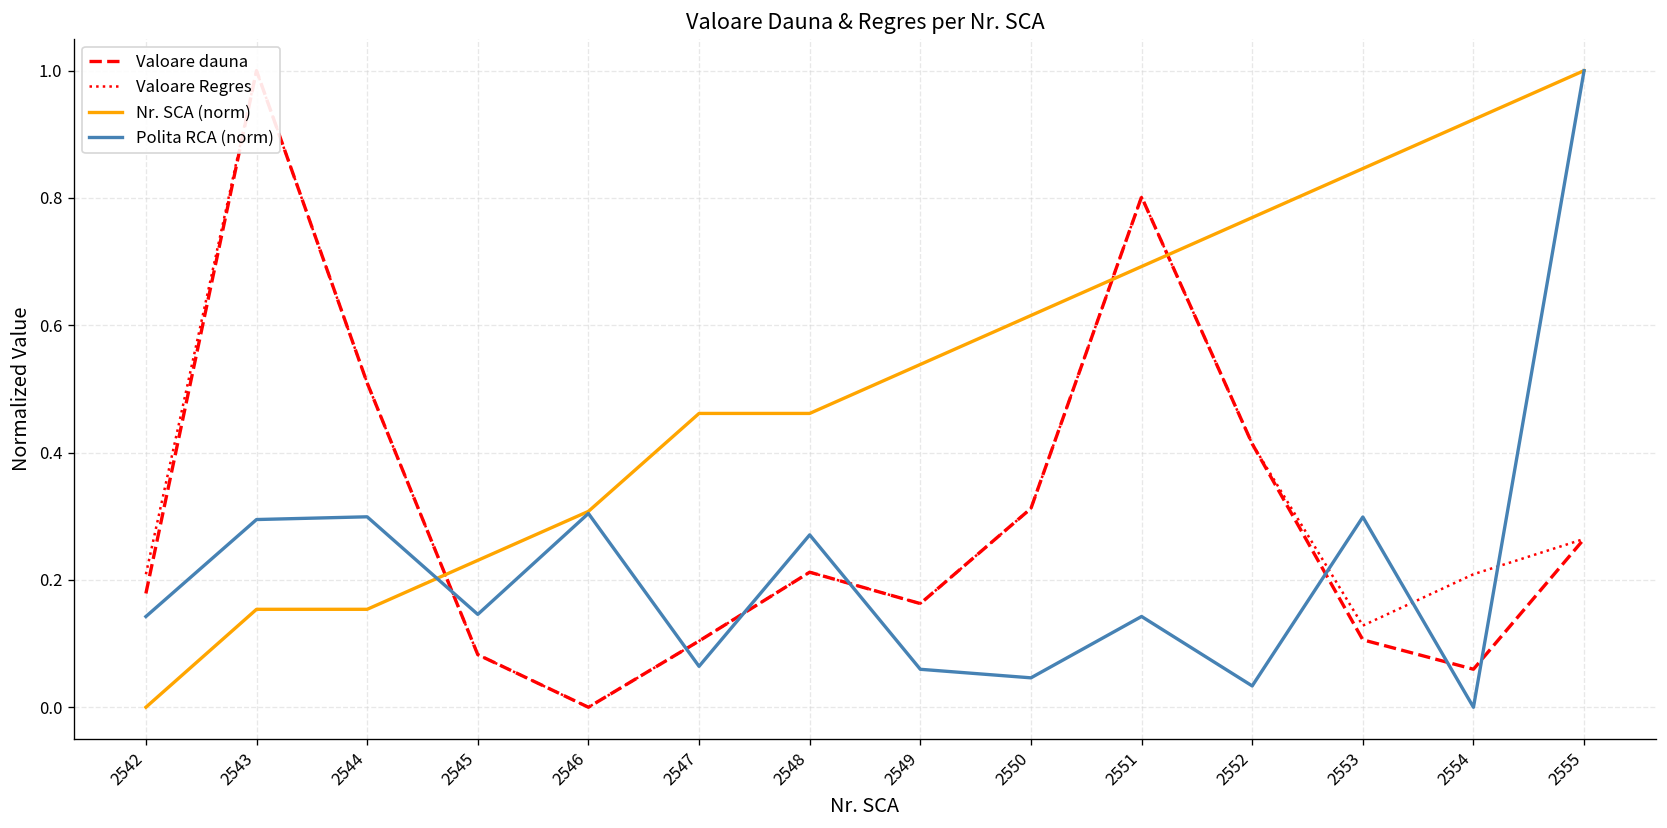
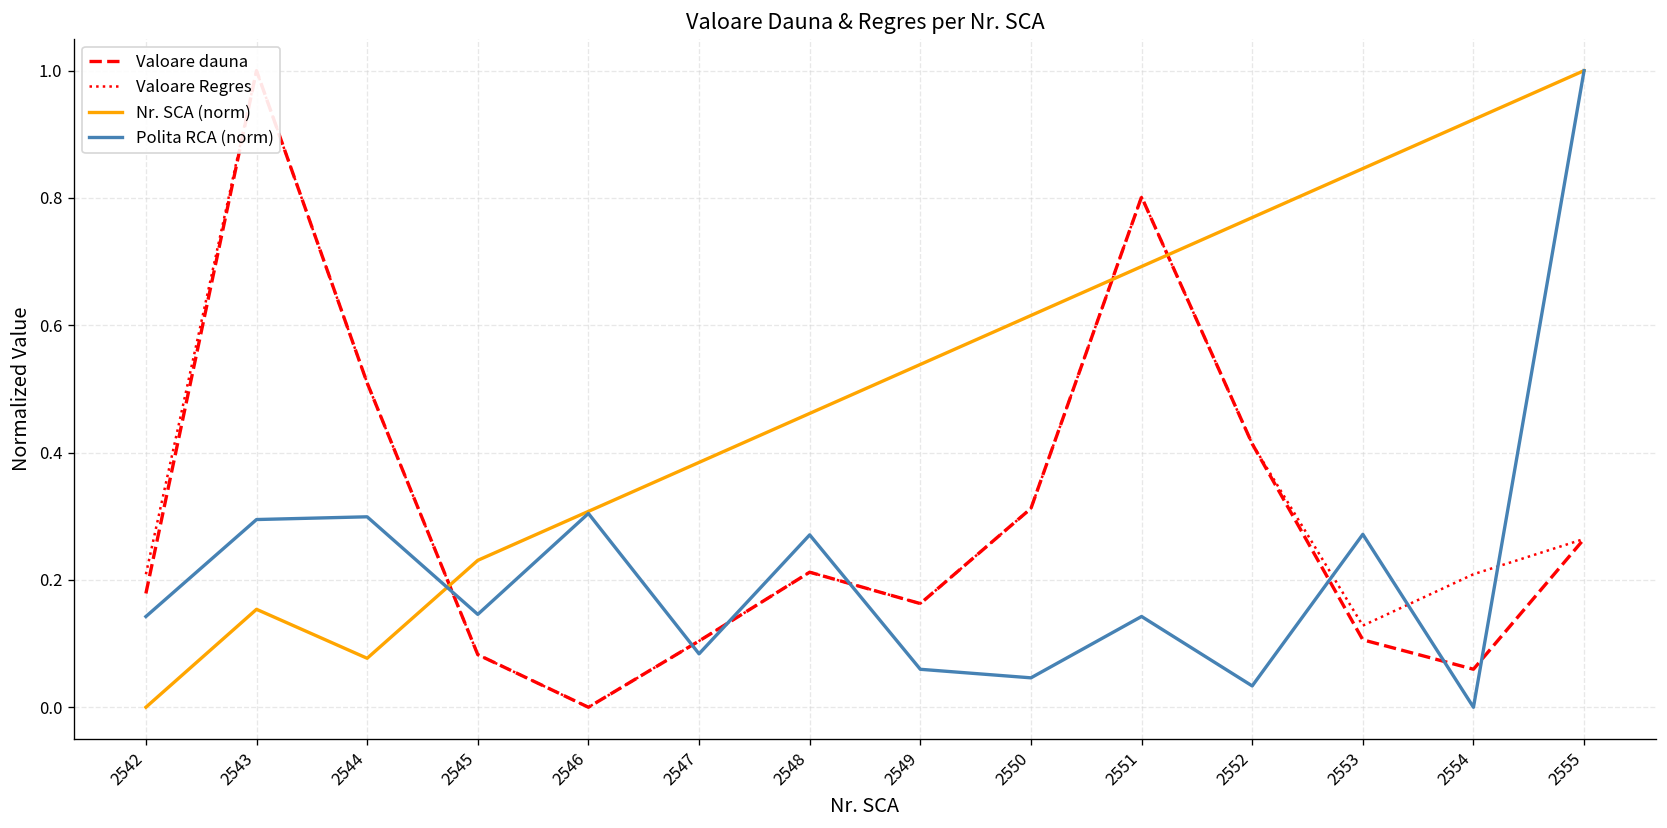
  {
    "Nr. SCA (norm)": {
      "2542": 0.00,
      "2543": 0.15,
-     "2544": 0.15,
+     "2544": 0.08,
      "2545": 0.23,
-     "2547": 0.46,
+     "2547": 0.38,
      "2548": 0.46,
      "2549": 0.54,
      "2550": 0.62,
      "2551": 0.69,
      "2552": 0.77,
      "2553": 0.85,
      "2554": 0.92
    },
    "Polita RCA (norm)": {
      "2542": 0.14,
      "2543": 0.29,
      "2544": 0.30,
      "2545": 0.15,
-     "2547": 0.06,
+     "2547": 0.08,
      "2548": 0.27,
      "2549": 0.06,
      "2550": 0.05,
      "2551": 0.14,
      "2552": 0.03,
-     "2553": 0.30,
+     "2553": 0.27,
      "2554": 0.00
    }
  }
